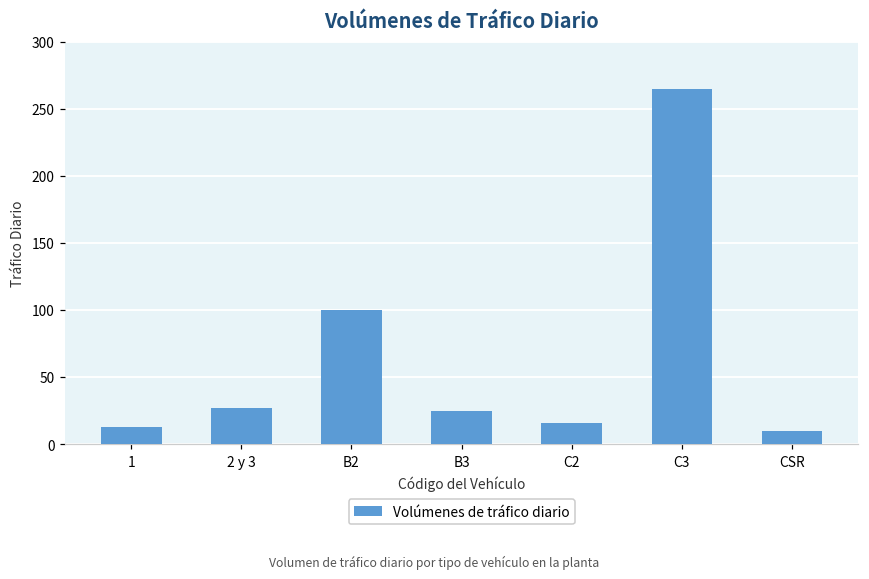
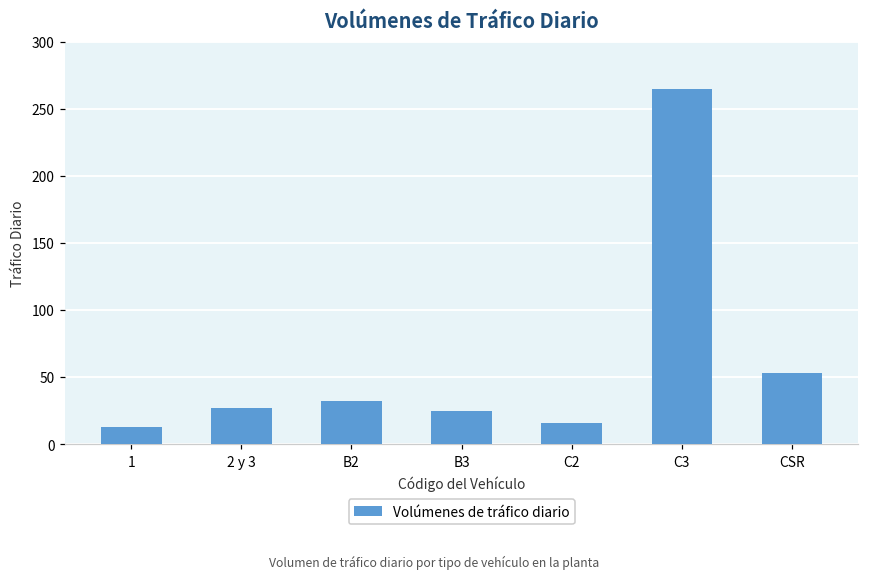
  {
    "1": 13,
    "2 y 3": 27,
-   "B2": 100,
+   "B2": 32,
    "B3": 25,
    "C2": 16,
    "C3": 265,
-   "CSR": 10
+   "CSR": 53
  }
